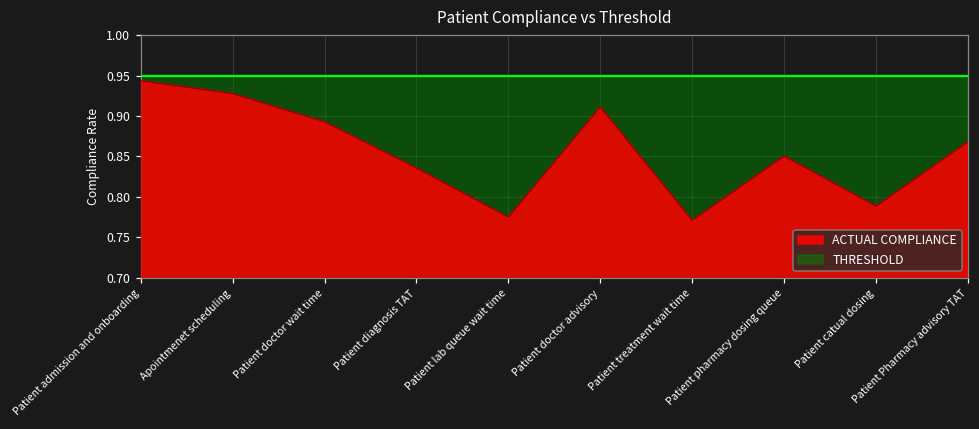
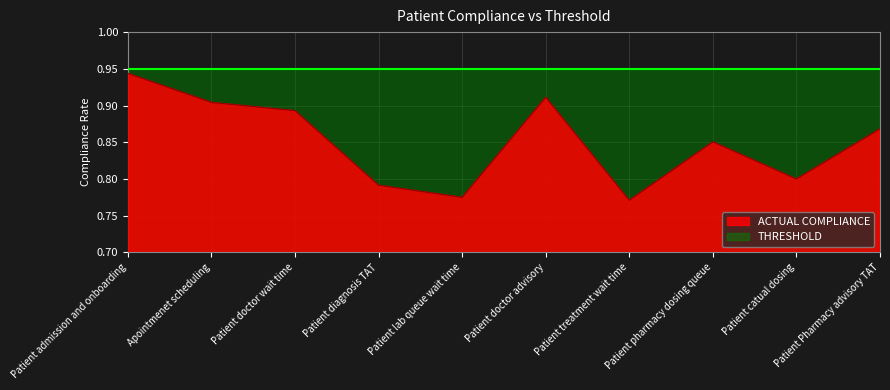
  {
    "ACTUAL COMPLIANCE": {
      "Patient admission and onboarding": 0.94,
-     "Apointmenet scheduling": 0.93,
+     "Apointmenet scheduling": 0.90,
      "Patient doctor wait time": 0.89,
-     "Patient diagnosis TAT": 0.84,
+     "Patient diagnosis TAT": 0.79,
      "Patient lab queue wait time": 0.77,
      "Patient doctor advisory": 0.91,
      "Patient treatment wait time": 0.77,
      "Patient pharmacy dosing queue": 0.85,
-     "Patient catual dosing": 0.79,
+     "Patient catual dosing": 0.80,
      "Patient Pharmacy advisory TAT": 0.87
    },
    "THRESHOLD": {
      "Patient admission and onboarding": 0.95,
      "Apointmenet scheduling": 0.95,
      "Patient doctor wait time": 0.95,
      "Patient diagnosis TAT": 0.95,
      "Patient lab queue wait time": 0.95,
      "Patient doctor advisory": 0.95,
      "Patient treatment wait time": 0.95,
      "Patient pharmacy dosing queue": 0.95,
      "Patient catual dosing": 0.95,
      "Patient Pharmacy advisory TAT": 0.95
    }
  }
